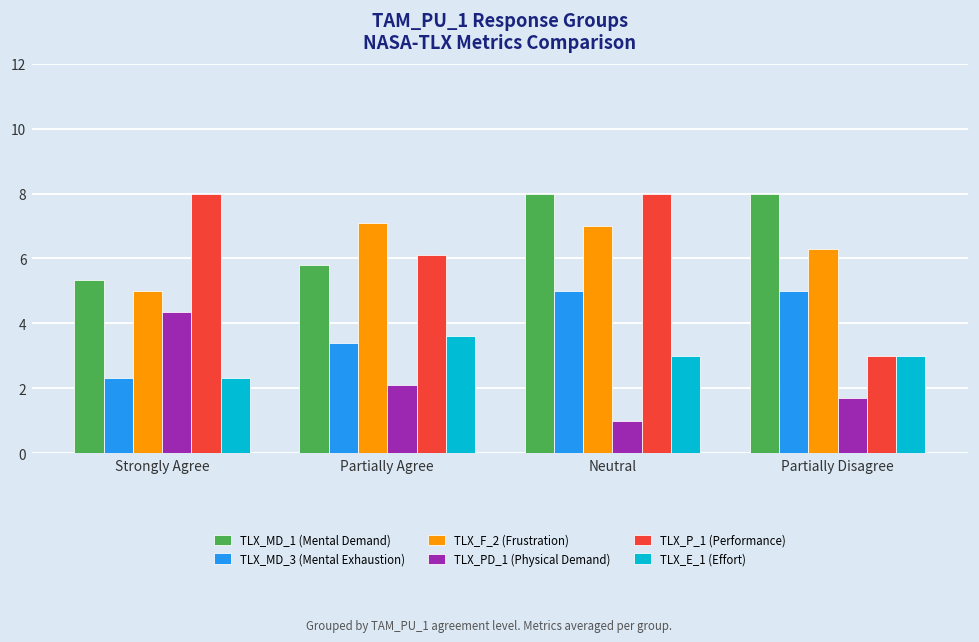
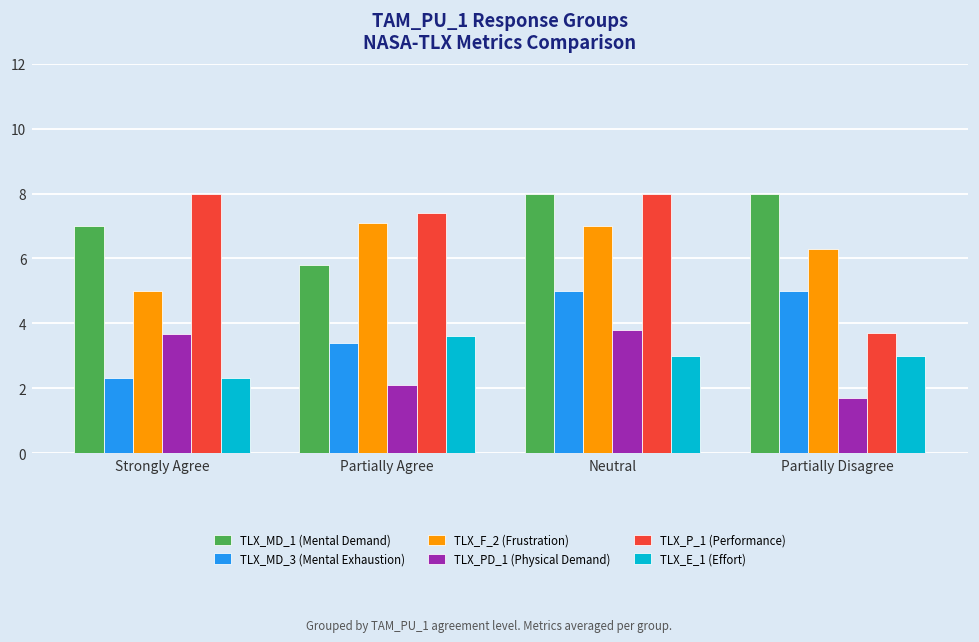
  {
    "TLX_MD_1 (Mental Demand)": {
-     "Strongly Agree": 5.3,
+     "Strongly Agree": 7.0,
      "Partially Agree": 5.8,
      "Neutral": 8.0,
      "Partially Disagree": 8.0
    },
    "TLX_F_2 (Frustration)": {
      "Strongly Agree": 5.0,
      "Partially Agree": 7.1,
      "Neutral": 7.0,
      "Partially Disagree": 6.3
    },
    "TLX_PD_1 (Physical Demand)": {
-     "Strongly Agree": 4.4,
+     "Strongly Agree": 3.7,
      "Partially Agree": 2.1,
-     "Neutral": 1.0,
+     "Neutral": 3.8,
      "Partially Disagree": 1.7
    },
    "TLX_P_1 (Performance)": {
      "Strongly Agree": 8.0,
-     "Partially Agree": 6.1,
+     "Partially Agree": 7.4,
      "Neutral": 8.0,
-     "Partially Disagree": 3.0
+     "Partially Disagree": 3.7
    }
  }
